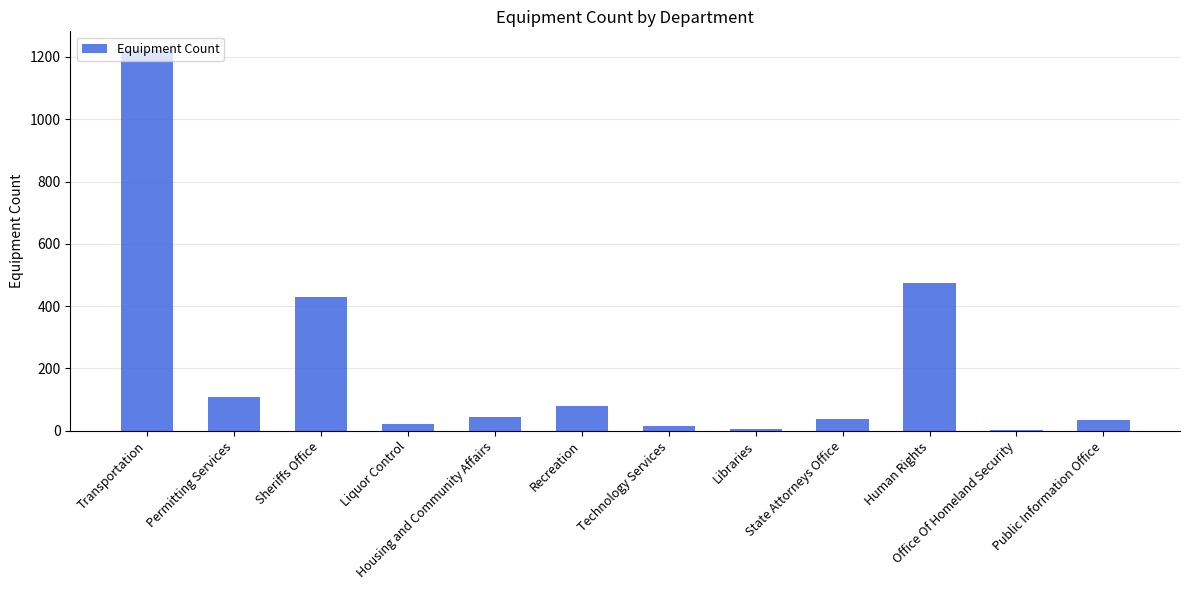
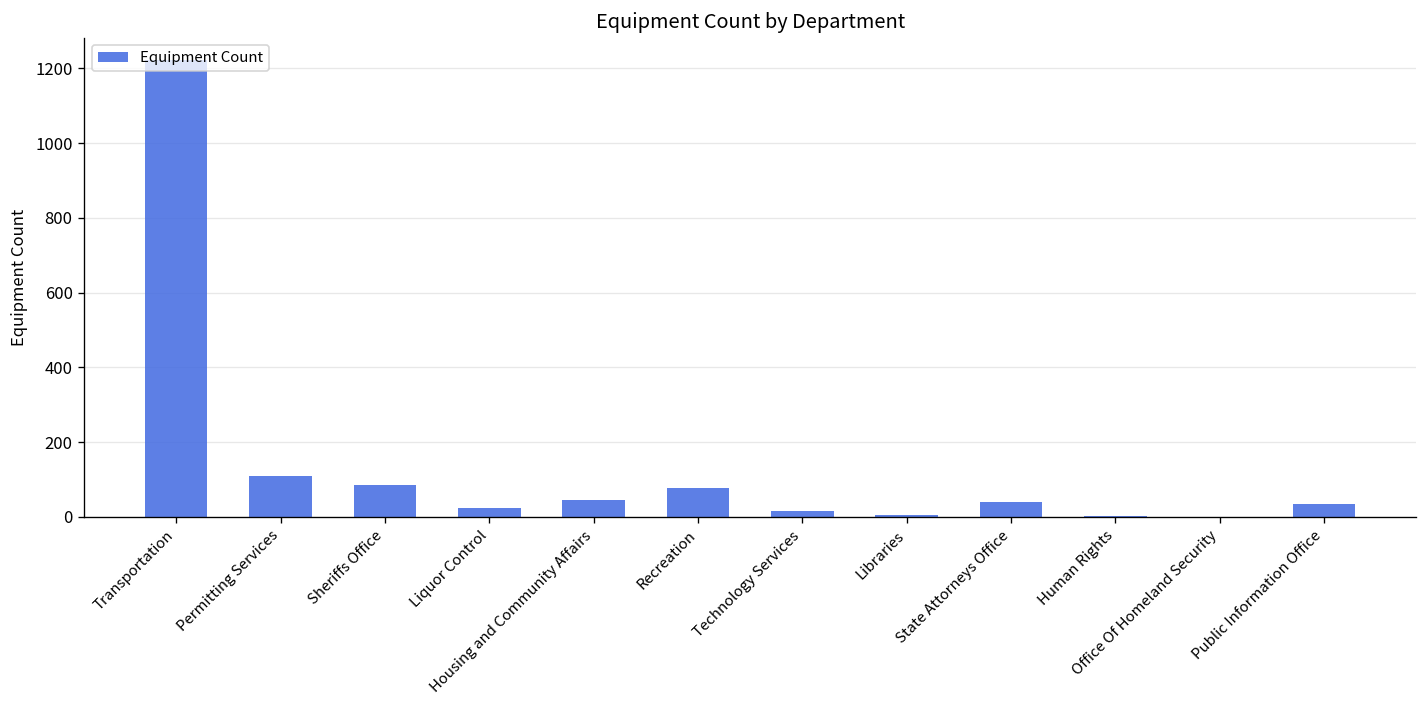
  {
    "Permitting Services": 110,
-   "Sheriffs Office": 430,
+   "Sheriffs Office": 90,
    "Liquor Control": 20,
    "Housing and Community Affairs": 50,
    "Recreation": 80,
    "Technology Services": 20,
    "State Attorneys Office": 40,
-   "Human Rights": 470,
+   "Human Rights": 0,
    "Public Information Office": 30
  }
